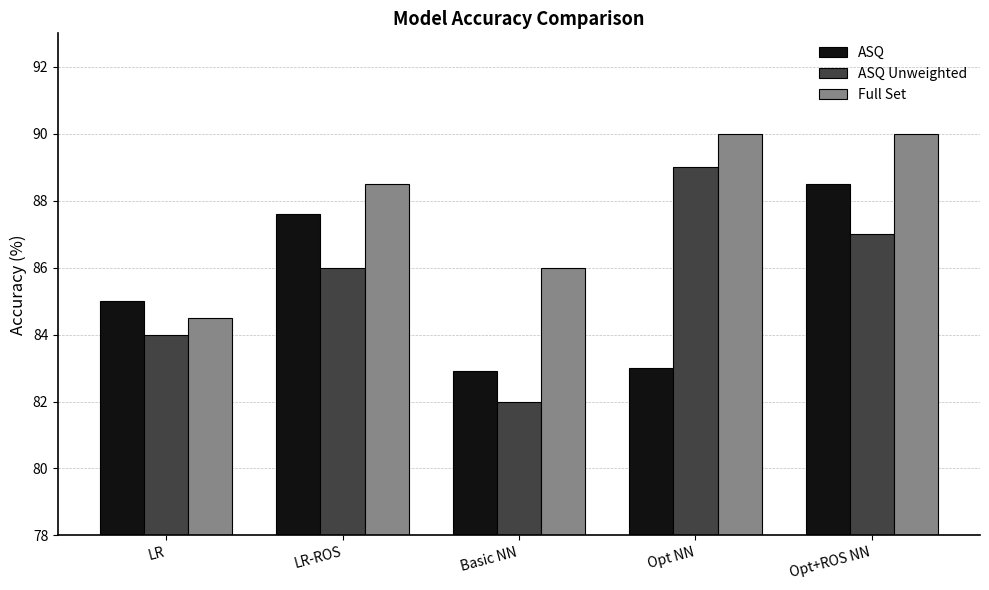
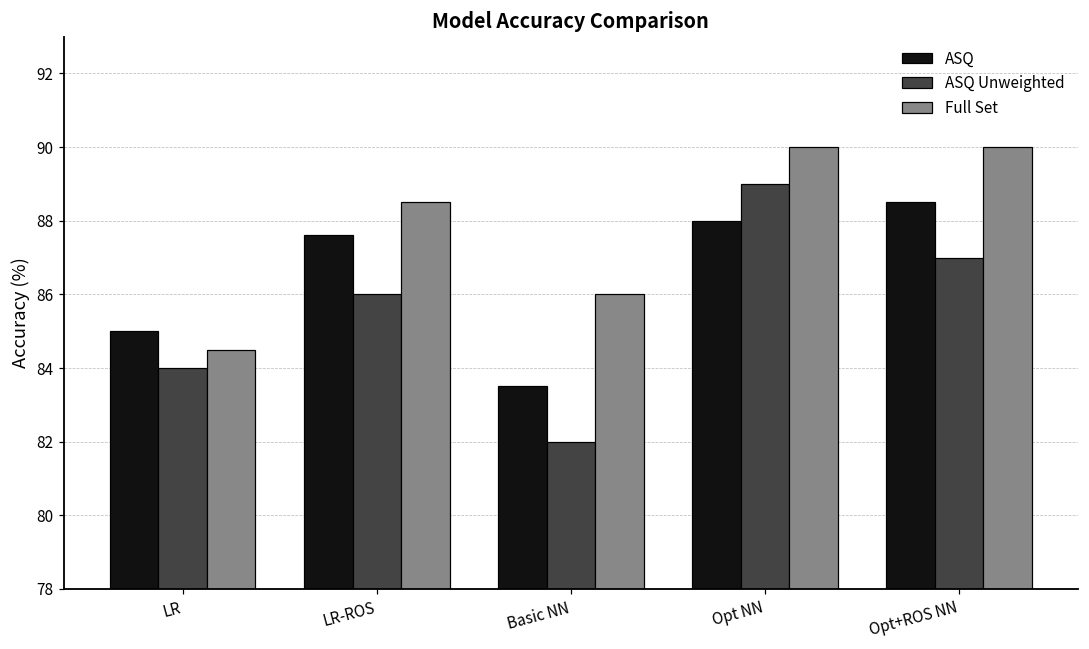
  {
    "ASQ": {
      "LR": 85.0,
      "LR-ROS": 87.6,
-     "Basic NN": 82.9,
-     "Opt NN": 83,
+     "Basic NN": 83.5,
+     "Opt NN": 88,
      "Opt+ROS NN": 88.5
    },
    "ASQ Unweighted": {
      "LR": 84.0,
      "LR-ROS": 86.0,
      "Basic NN": 82.0,
      "Opt NN": 89.0,
      "Opt+ROS NN": 87.0
    },
    "Full Set": {
      "LR": 84.5,
      "LR-ROS": 88.5,
      "Basic NN": 86.0,
      "Opt NN": 90.0,
      "Opt+ROS NN": 90.0
    }
  }
